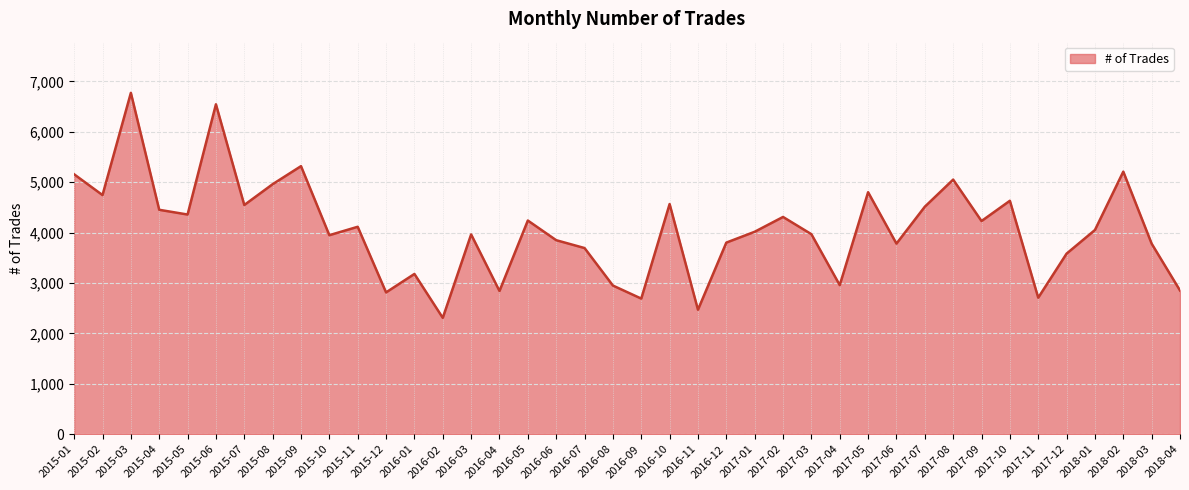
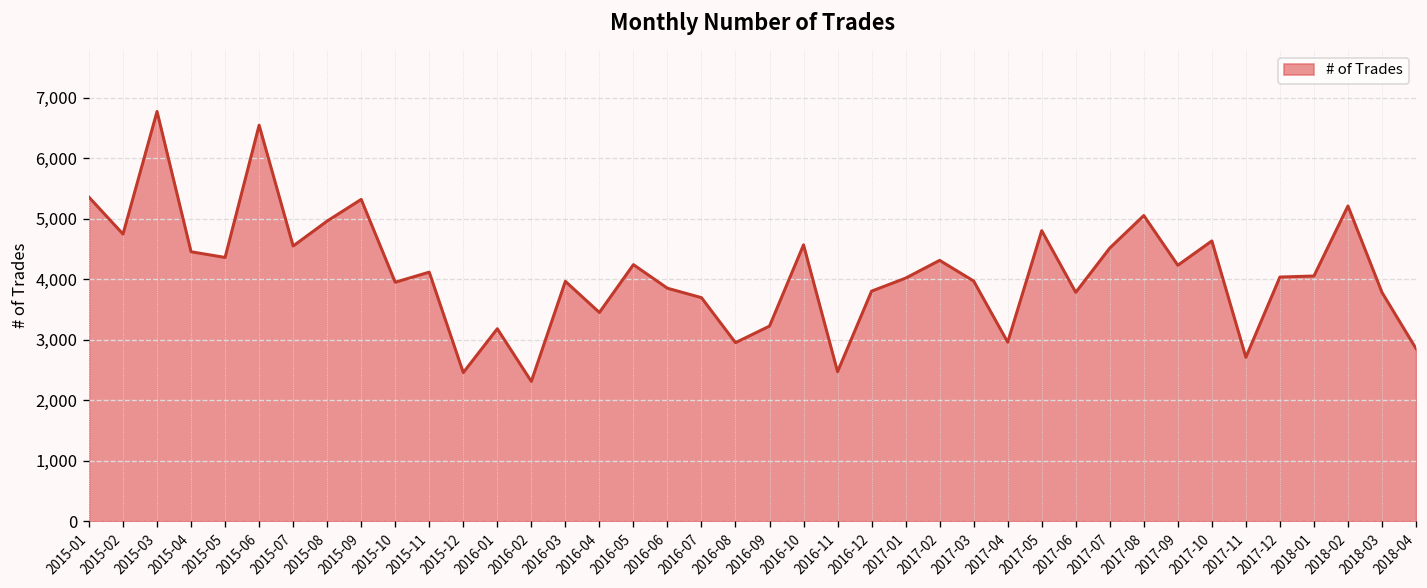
  {
-   "2015-01": "5,200",
+   "2015-01": "5,400",
    "2015-02": "4,700",
    "2015-03": "6,800",
    "2015-04": "4,500",
    "2015-05": "4,400",
    "2015-06": "6,500",
    "2015-07": "4,500",
    "2015-08": "5,000",
    "2015-09": "5,300",
    "2015-10": "3,900",
    "2015-11": "4,100",
-   "2015-12": "2,800",
+   "2015-12": "2,500",
    "2016-01": "3,200",
    "2016-02": "2,300",
    "2016-03": "4,000",
-   "2016-04": "2,800",
+   "2016-04": "3,400",
    "2016-05": "4,200",
    "2016-06": "3,900",
    "2016-07": "3,700",
    "2016-08": "3,000",
-   "2016-09": "2,700",
+   "2016-09": "3,200",
    "2016-10": "4,600",
    "2016-11": "2,500",
    "2016-12": "3,800",
    "2017-01": "4,000",
    "2017-02": "4,300",
    "2017-03": "4,000",
    "2017-04": "3,000",
    "2017-05": "4,800",
    "2017-06": "3,800",
    "2017-07": "4,500",
    "2017-08": "5,100",
    "2017-09": "4,200",
    "2017-10": "4,600",
    "2017-11": "2,700",
-   "2017-12": "3,600",
+   "2017-12": "4,000",
    "2018-01": "4,100",
    "2018-02": "5,200",
    "2018-03": "3,800",
    "2018-04": "2,900"
  }
